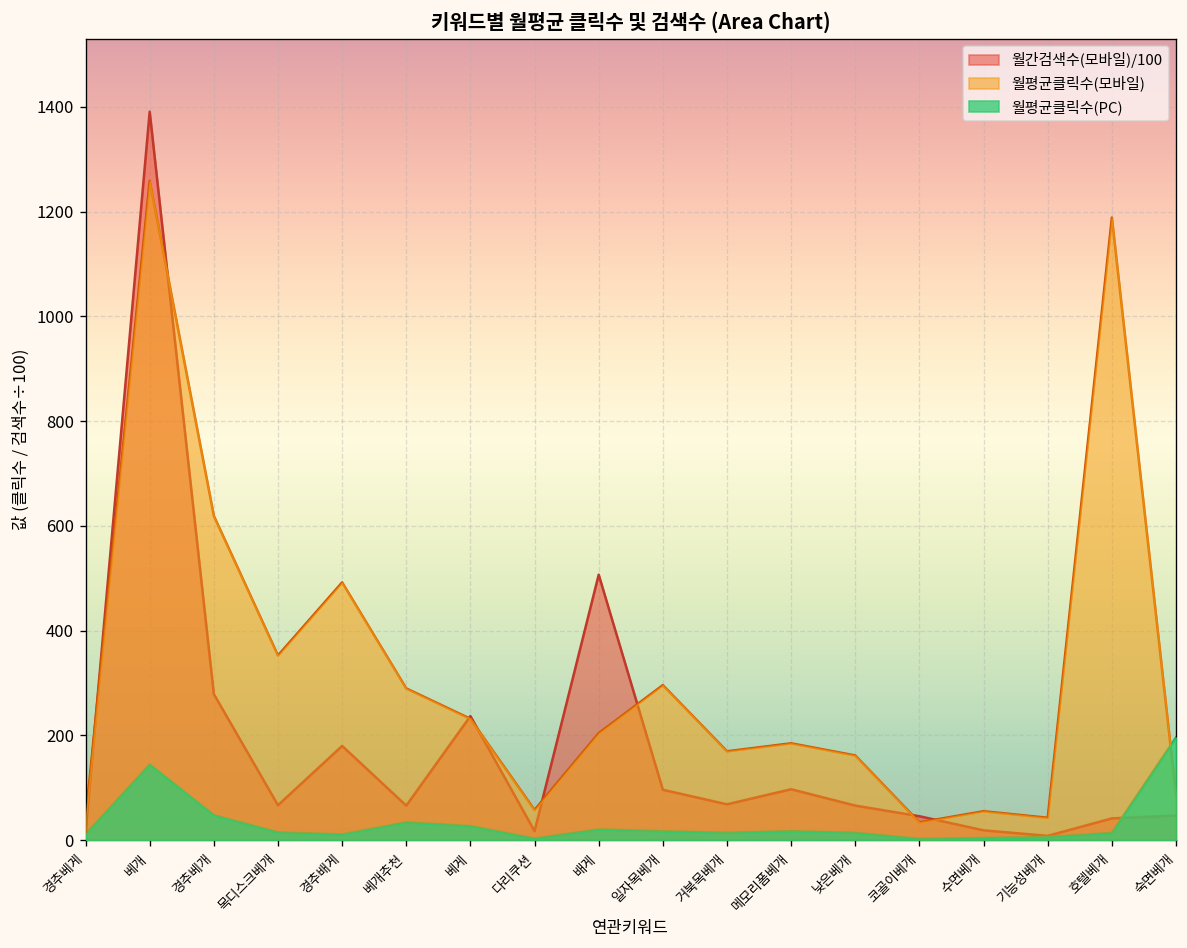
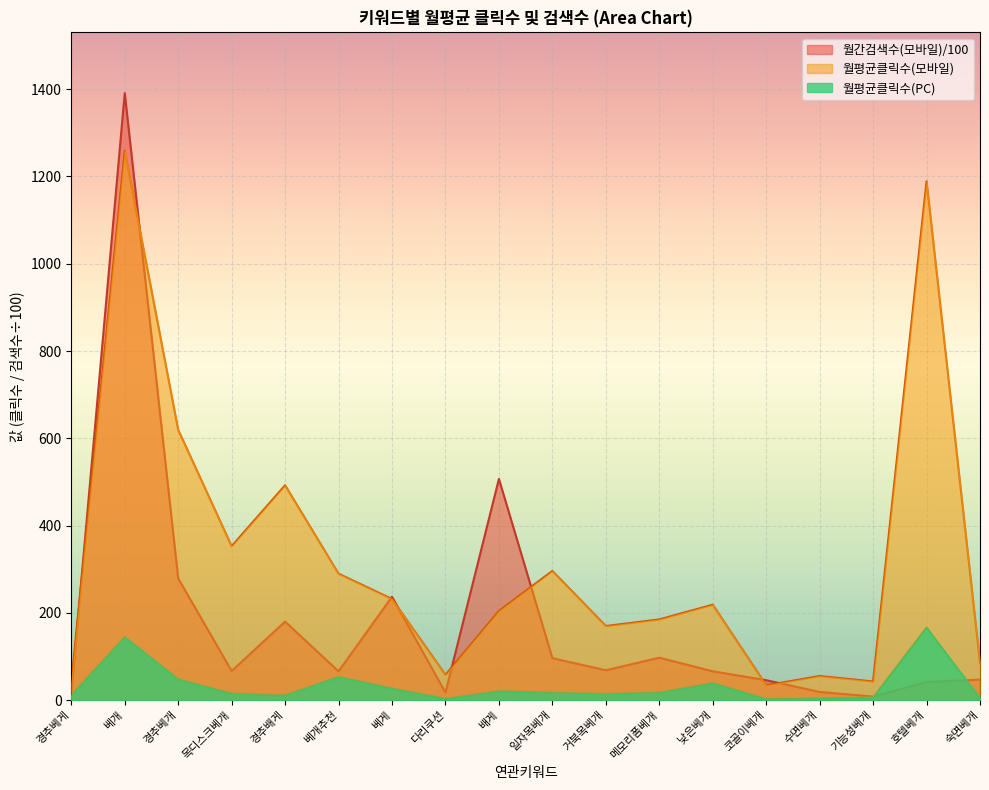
  {
    "월간검색수(모바일)/100": {
      "베개": 1390,
      "경추베개": 280,
      "목디스크베개": 70,
      "경추배게": 180,
      "베개추천": 70,
      "다리쿠션": 20,
      "배게": 510,
      "일자목베개": 100,
      "거북목베개": 70,
      "메모리폼베개": 100,
      "낮은베개": 70,
      "코골이베개": 50,
      "수면베개": 20,
      "호텔베개": 40,
      "숙면베개": 50
    },
    "월평균클릭수(모바일)": {
      "경추베게": 40,
      "베개": 1260,
      "경추베개": 620,
      "목디스크베개": 350,
      "경추배게": 490,
      "베개추천": 290,
      "다리쿠션": 60,
      "배게": 200,
      "일자목베개": 300,
      "거북목베개": 170,
      "메모리폼베개": 190,
-     "낮은베개": 160,
+     "낮은베개": 220,
      "코골이베개": 30,
      "수면베개": 60,
      "기능성베개": 40,
      "호텔베개": 1190,
      "숙면베개": 90
    },
    "월평균클릭수(PC)": {
      "베개": 140,
      "경추베개": 50,
      "목디스크베개": 10,
      "경추배게": 10,
-     "베개추천": 30,
+     "베개추천": 50,
      "베게": 30,
      "다리쿠션": 0,
      "배게": 20,
      "일자목베개": 20,
      "거북목베개": 10,
      "메모리폼베개": 20,
-     "낮은베개": 10,
+     "낮은베개": 40,
      "코골이베개": 0,
      "수면베개": 0,
-     "호텔베개": 10,
-     "숙면베개": 200
+     "호텔베개": 170,
+     "숙면베개": 0
    }
  }
